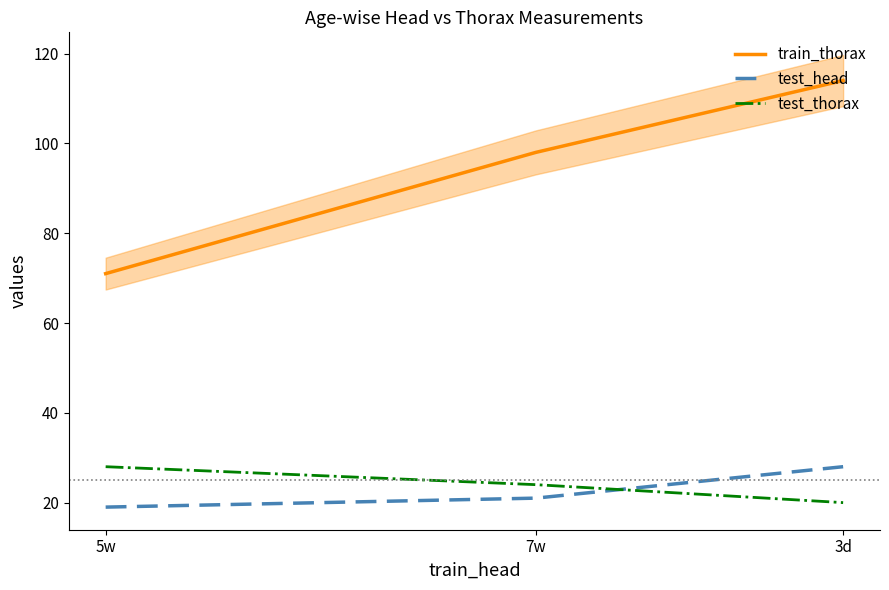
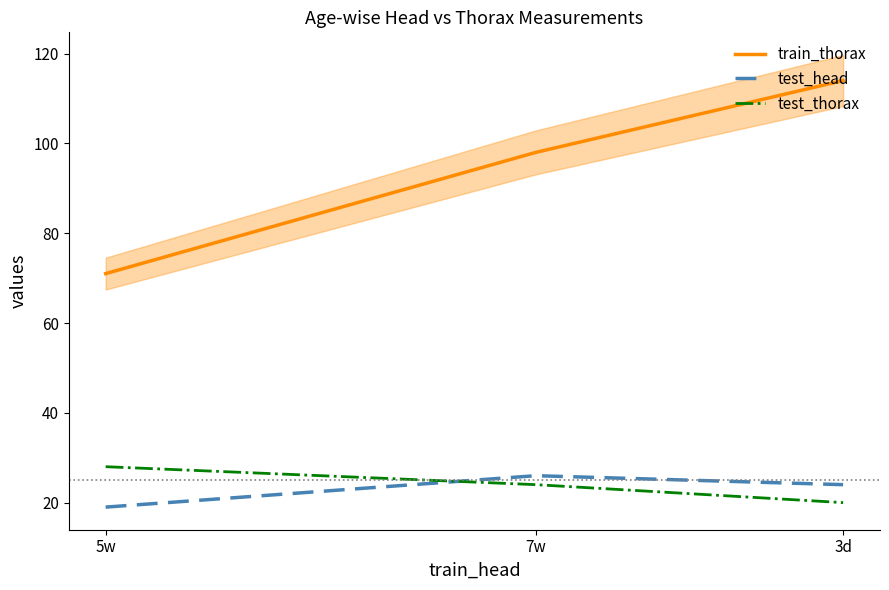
  {
    "test_head": {
      "5w": 19,
-     "7w": 21,
-     "3d": 28
+     "7w": 26,
+     "3d": 24
    },
    "test_thorax": {
      "5w": 28,
      "7w": 24,
      "3d": 20
    }
  }
